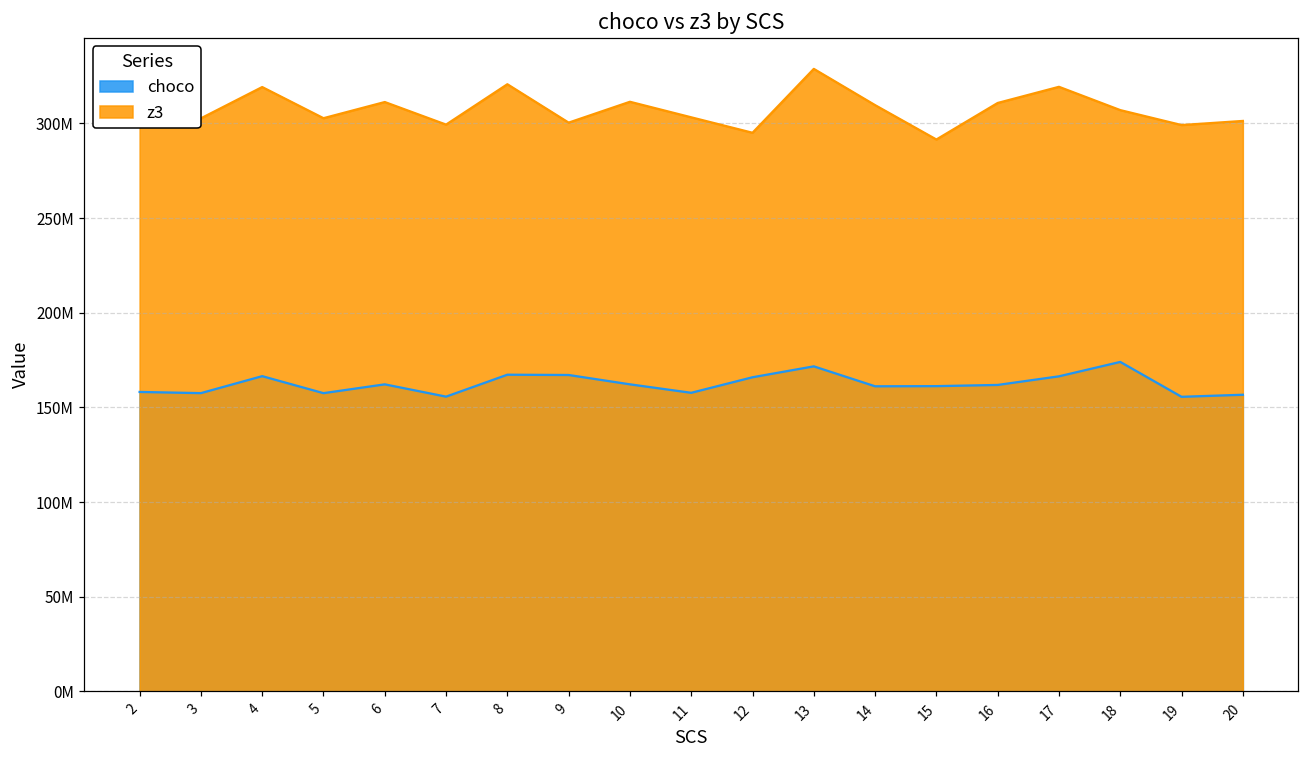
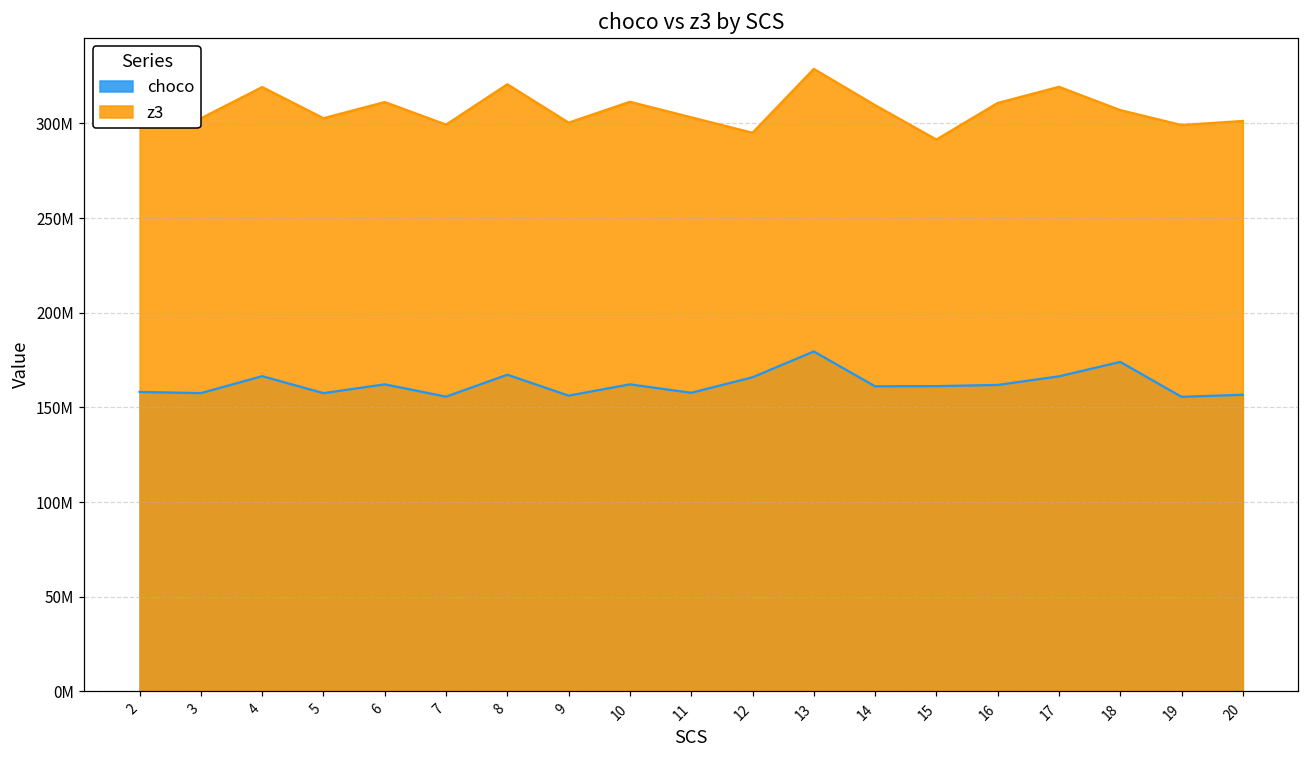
  {
    "choco": {
      "2": 158000000,
      "3": 158000000,
      "4": 167000000,
      "5": 158000000,
      "6": 162000000,
      "7": 156000000,
      "8": 167000000,
-     "9": 167000000,
+     "9": 156000000,
      "10": 162000000,
      "11": 158000000,
      "12": 166000000,
-     "13": 172000000,
+     "13": 180000000,
      "14": 161000000,
      "15": 161000000,
      "16": 162000000,
      "17": 166000000,
      "18": 174000000,
      "19": 156000000,
      "20": 157000000
    },
    "z3": {
      "4": 319000000,
      "5": 303000000,
      "6": 311000000,
      "7": 299000000,
      "8": 321000000,
      "9": 300000000,
      "10": 311000000,
      "11": 303000000,
      "12": 295000000,
      "13": 329000000,
      "14": 310000000,
      "15": 292000000,
      "16": 311000000,
      "17": 319000000,
      "18": 307000000,
      "19": 299000000,
      "20": 301000000
    }
  }
